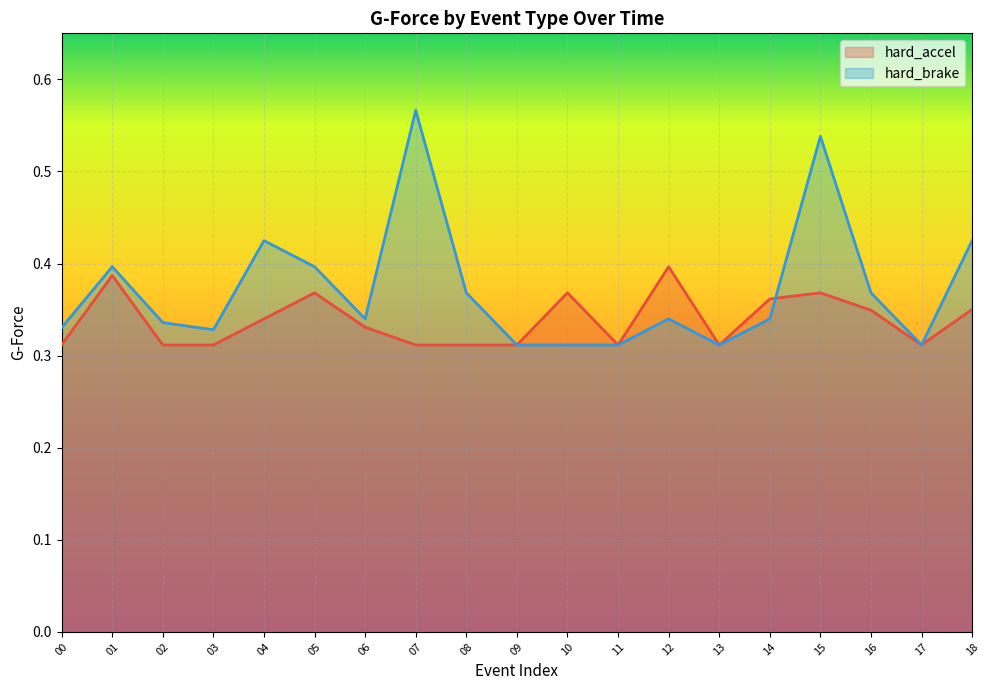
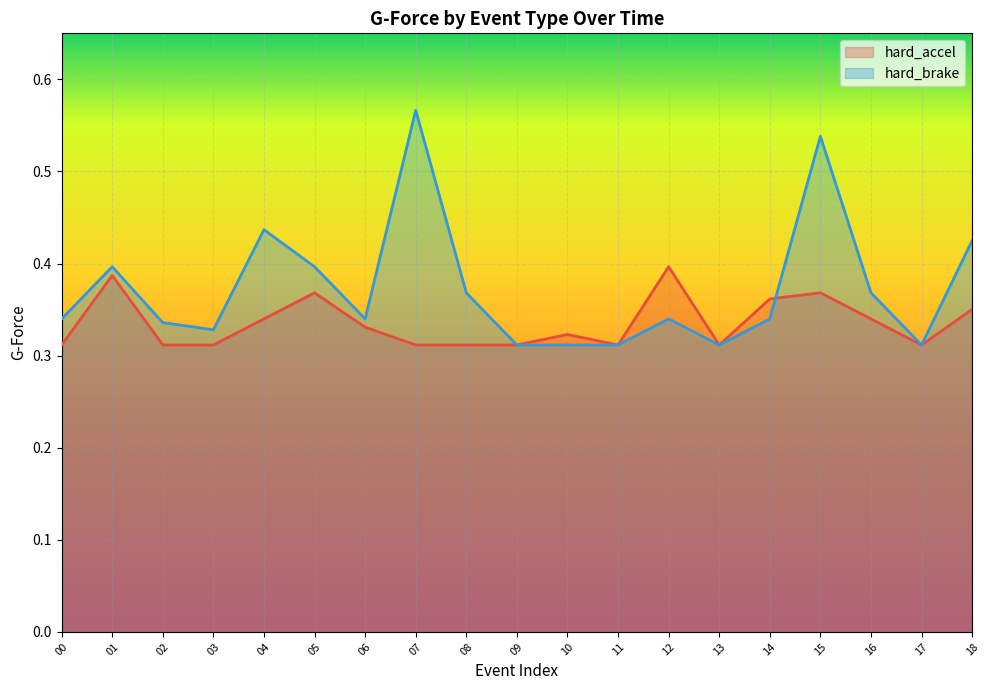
  {
    "hard_accel": {
      "00": 0.31,
      "01": 0.39,
      "02": 0.31,
      "03": 0.31,
      "04": 0.34,
      "05": 0.37,
      "06": 0.33,
      "07": 0.31,
      "08": 0.31,
-     "10": 0.37,
+     "10": 0.32,
      "12": 0.40,
      "14": 0.36,
      "15": 0.37,
-     "16": 0.35,
+     "16": 0.34,
      "18": 0.35
    },
    "hard_brake": {
-     "00": 0.33,
+     "00": 0.34,
      "01": 0.40,
      "02": 0.34,
      "03": 0.33,
-     "04": 0.42,
+     "04": 0.44,
      "05": 0.40,
      "06": 0.34,
      "07": 0.57,
      "08": 0.37,
      "10": 0.31,
      "12": 0.34,
      "14": 0.34,
      "15": 0.54,
      "16": 0.37,
      "18": 0.42
    }
  }
